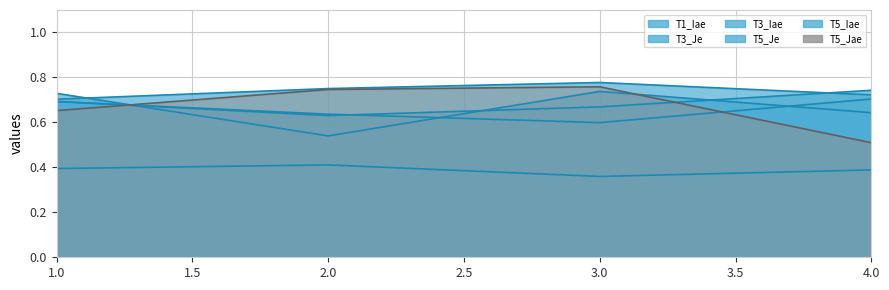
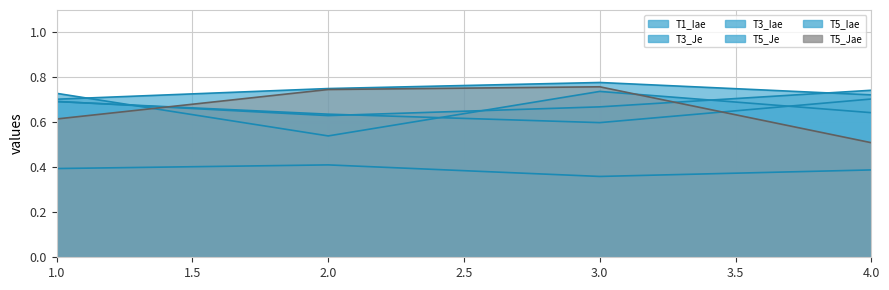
  {
    "T5_Jae": {
-     "1.0": 0.65,
+     "1.0": 0.62,
      "3.0": 0.76,
      "4.0": 0.51
    }
  }
